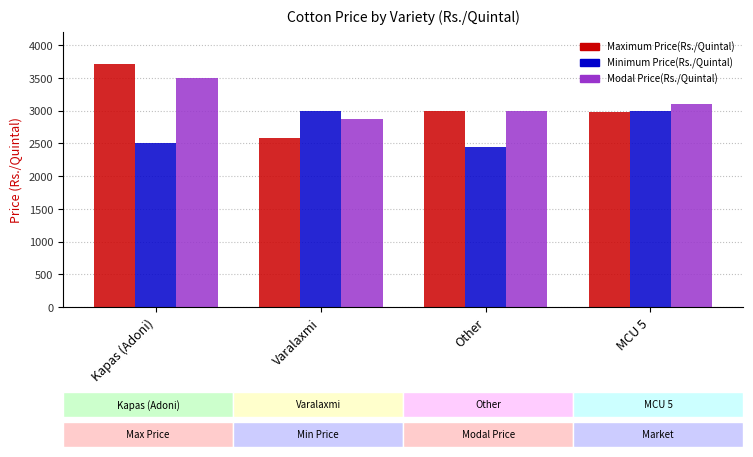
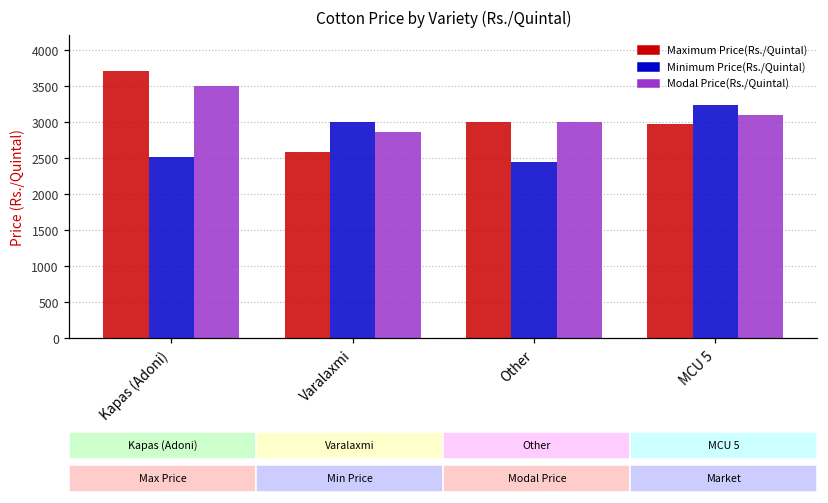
  {
    "Maximum Price(Rs./Quintal)": {
      "Kapas (Adoni)": 3700,
      "Varalaxmi": 2600,
      "Other": 3000,
      "MCU 5": 3000
    },
    "Minimum Price(Rs./Quintal)": {
      "Kapas (Adoni)": 2500,
      "Varalaxmi": 3000,
      "Other": 2400,
-     "MCU 5": 3000
+     "MCU 5": 3200
    },
    "Modal Price(Rs./Quintal)": {
      "Kapas (Adoni)": 3500,
      "Varalaxmi": 2900,
      "Other": 3000,
      "MCU 5": 3100
    }
  }
